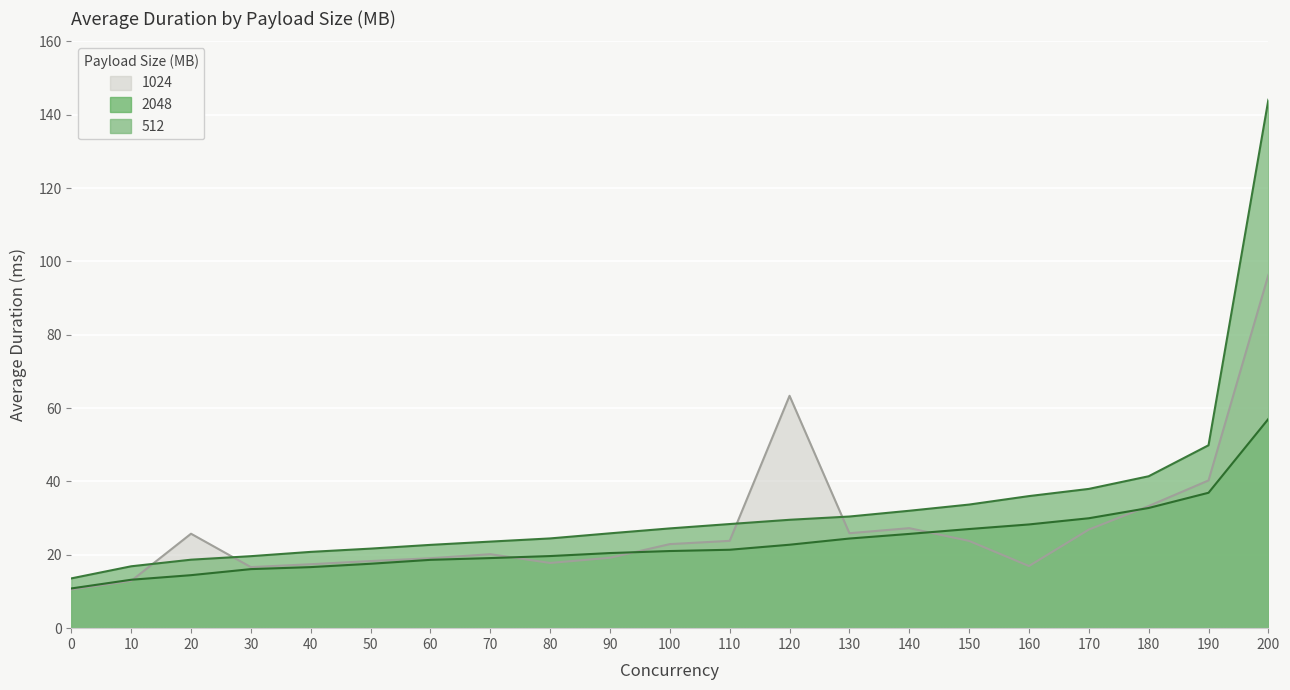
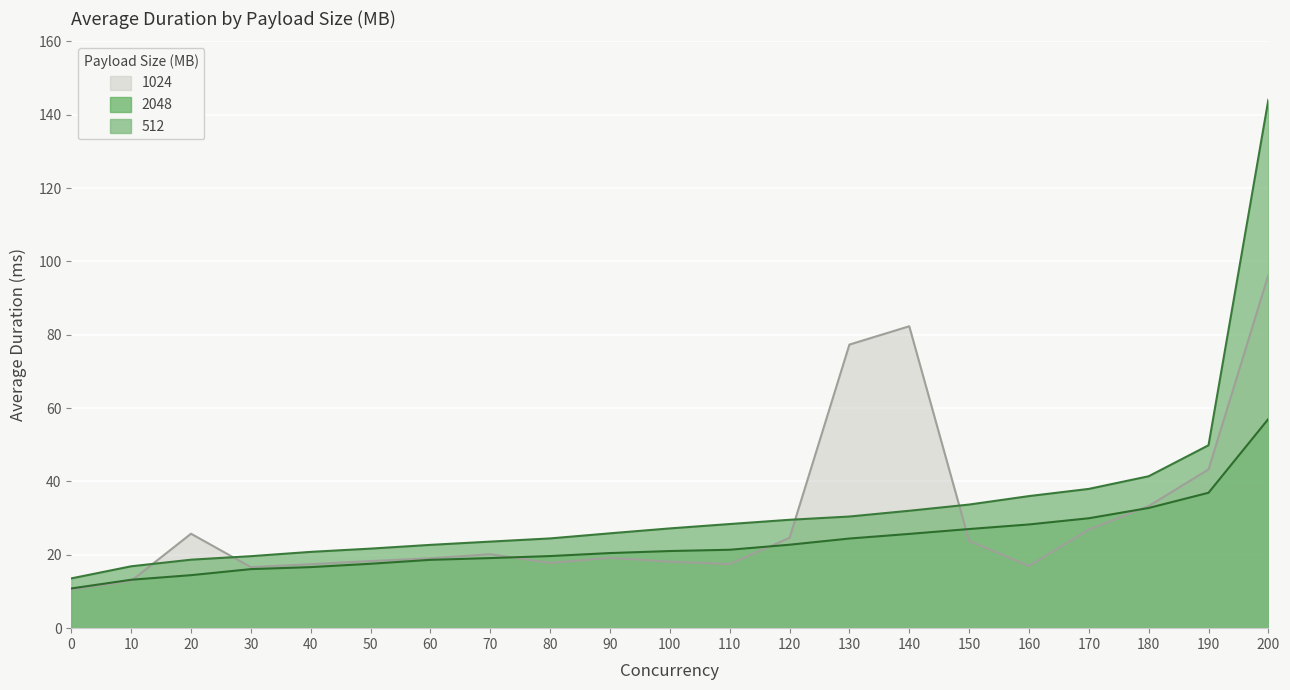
  {
    "1024": {
      "20": 26,
      "40": 17,
      "50": 18,
      "70": 20,
      "80": 18,
      "90": 19,
-     "100": 23,
-     "110": 24,
-     "120": 63,
-     "130": 26,
-     "140": 27,
+     "100": 18,
+     "110": 17,
+     "120": 25,
+     "130": 77,
+     "140": 82,
      "150": 24,
      "160": 17,
      "170": 27,
-     "190": 40,
+     "190": 43,
      "200": 96
    }
  }
